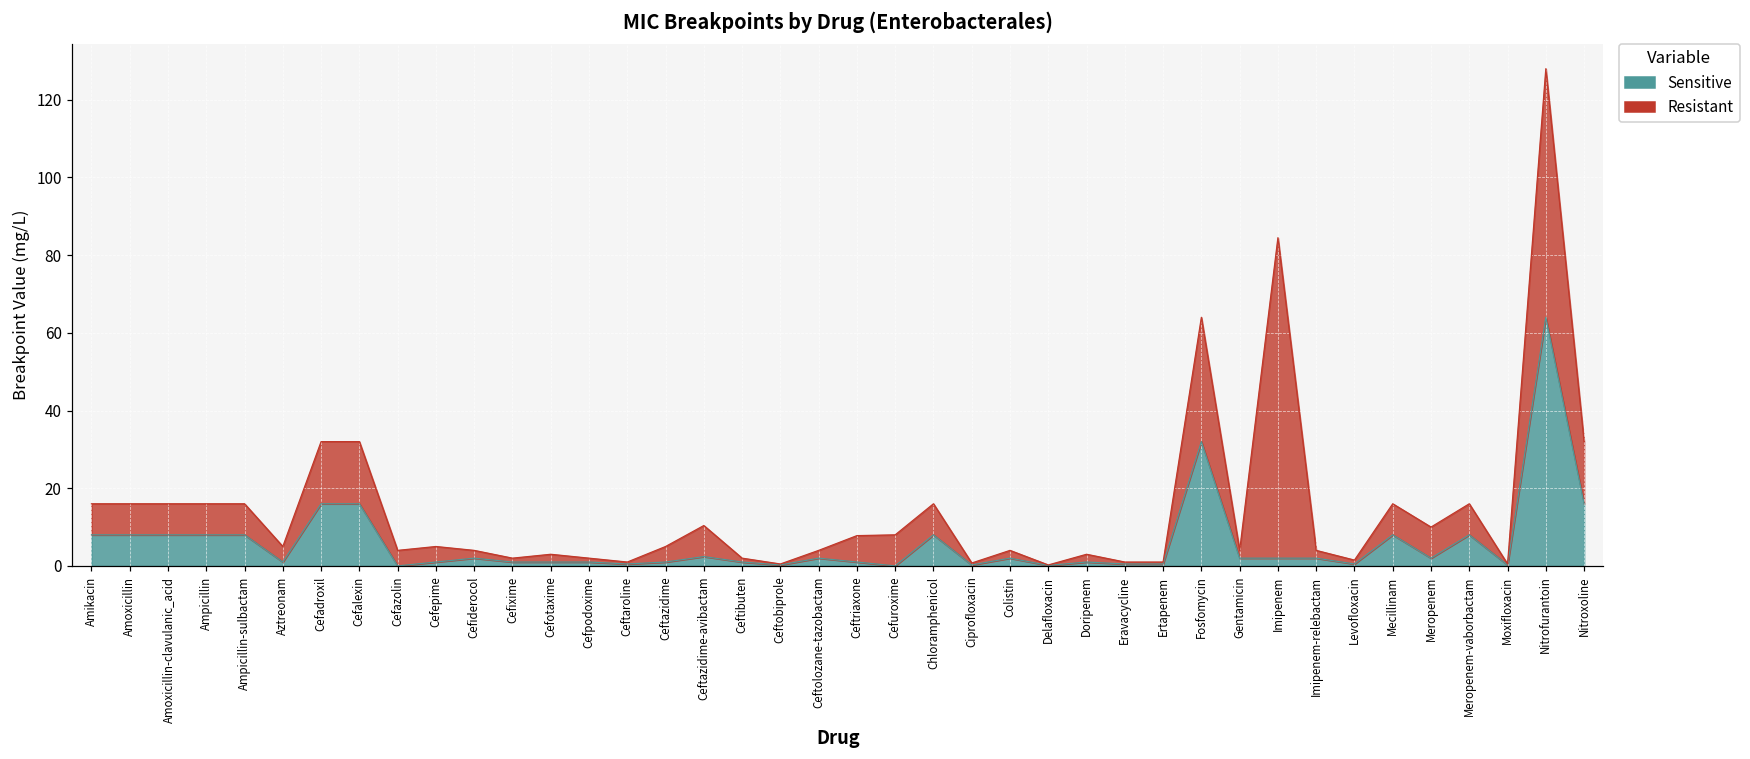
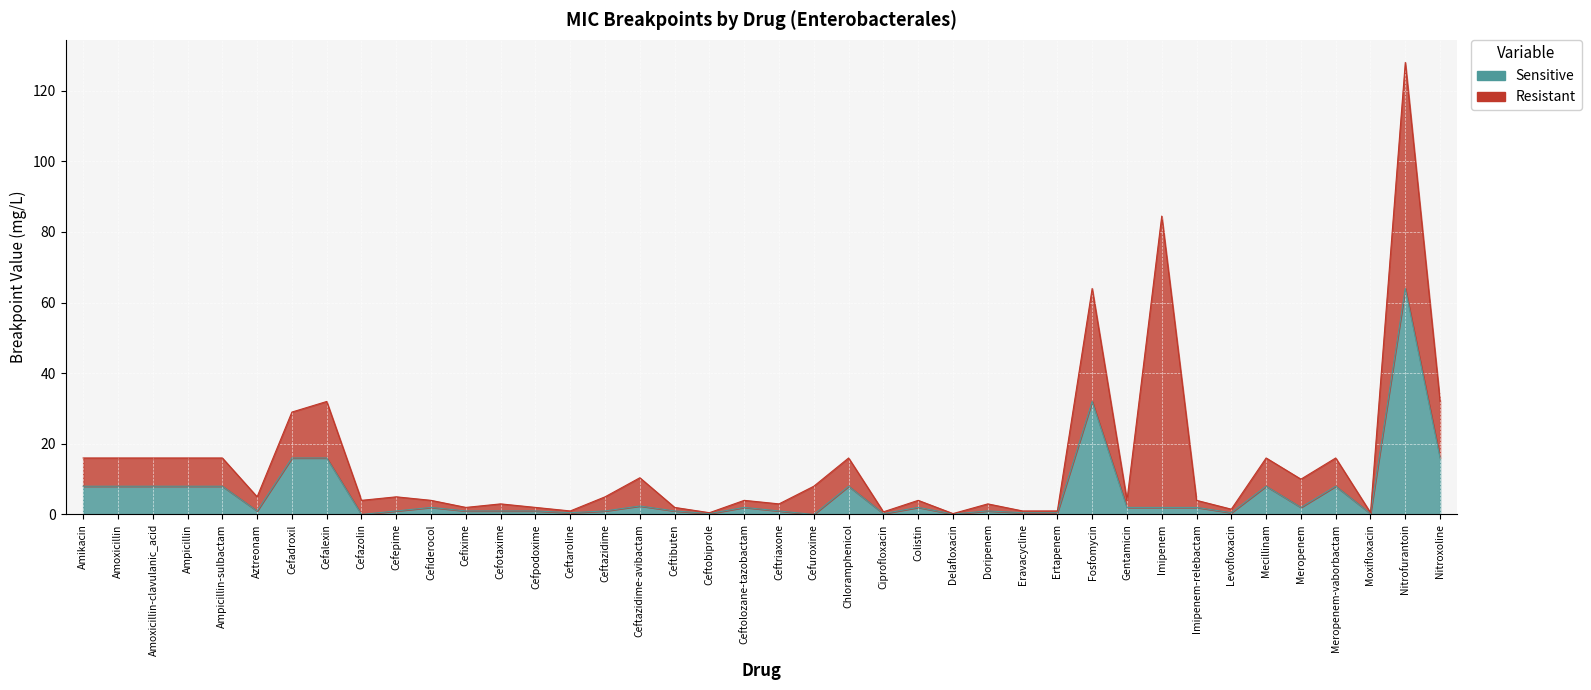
  {
    "Sensitive": {
      "Amikacin": 8,
      "Amoxicillin": 8,
      "Amoxicillin-clavulanic_acid": 8,
      "Ampicillin": 8,
      "Ampicillin-sulbactam": 8,
      "Aztreonam": 1,
      "Cefadroxil": 16,
      "Cefalexin": 16,
      "Cefazolin": 0,
      "Cefepime": 1,
      "Cefiderocol": 2,
      "Cefixime": 1,
      "Cefotaxime": 1,
      "Cefpodoxime": 1,
      "Ceftazidime": 1,
      "Ceftazidime-avibactam": 2,
      "Ceftibuten": 1,
      "Ceftolozane-tazobactam": 2,
      "Ceftriaxone": 1,
      "Cefuroxime": 0,
      "Chloramphenicol": 8,
      "Colistin": 2,
      "Doripenem": 1,
      "Fosfomycin": 32,
      "Gentamicin": 2,
      "Imipenem": 2,
      "Imipenem-relebactam": 2,
      "Levofloxacin": 1,
      "Mecillinam": 8,
      "Meropenem": 2,
      "Meropenem-vaborbactam": 8,
      "Nitrofurantoin": 64,
      "Nitroxoline": 16
    },
    "Resistant": {
      "Amikacin": 8,
      "Amoxicillin": 8,
      "Amoxicillin-clavulanic_acid": 8,
      "Ampicillin": 8,
      "Ampicillin-sulbactam": 8,
      "Aztreonam": 4,
-     "Cefadroxil": 16,
+     "Cefadroxil": 13,
      "Cefalexin": 16,
      "Cefazolin": 4,
      "Cefepime": 4,
      "Cefiderocol": 2,
      "Cefixime": 1,
      "Cefotaxime": 2,
      "Cefpodoxime": 1,
      "Ceftazidime": 4,
      "Ceftazidime-avibactam": 8,
      "Ceftibuten": 1,
      "Ceftolozane-tazobactam": 2,
-     "Ceftriaxone": 7,
+     "Ceftriaxone": 2,
      "Cefuroxime": 8,
      "Chloramphenicol": 8,
      "Colistin": 2,
      "Doripenem": 2,
      "Fosfomycin": 32,
      "Gentamicin": 2,
      "Imipenem": 83,
      "Imipenem-relebactam": 2,
      "Levofloxacin": 1,
      "Mecillinam": 8,
      "Meropenem": 8,
      "Meropenem-vaborbactam": 8,
      "Nitrofurantoin": 64,
      "Nitroxoline": 16
    }
  }
